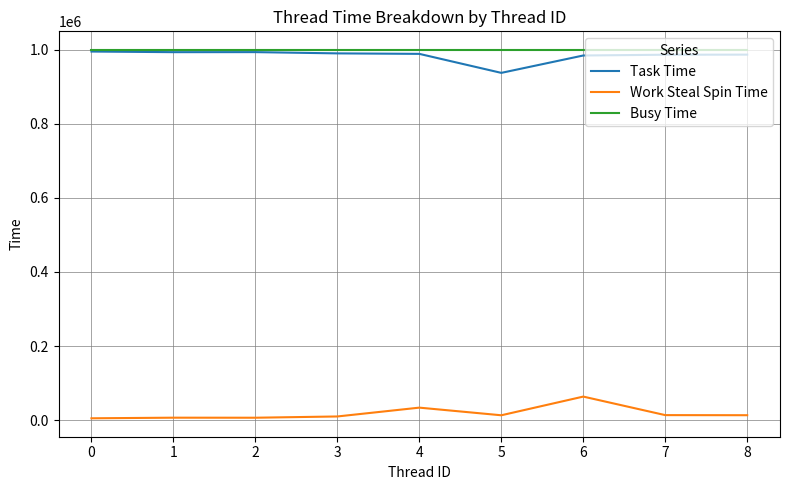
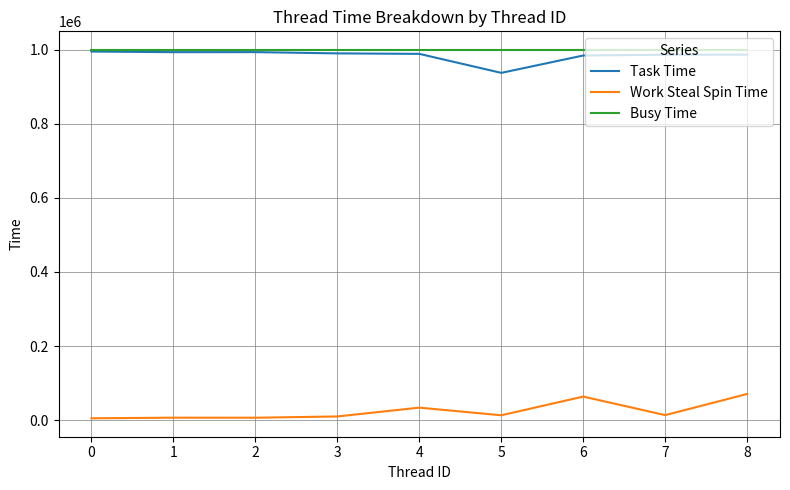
  {
    "Task Time": {
      "3": 990000,
      "4": 990000,
      "5": 940000,
      "6": 980000
    },
    "Work Steal Spin Time": {
      "0": 0,
      "1": 10000,
      "2": 10000,
      "3": 10000,
      "4": 30000,
      "5": 10000,
      "6": 60000,
      "7": 10000,
-     "8": 10000
+     "8": 70000
    },
    "Busy Time": {
      "3": 1000000,
      "4": 1000000,
      "5": 1000000,
      "6": 1000000
    }
  }
